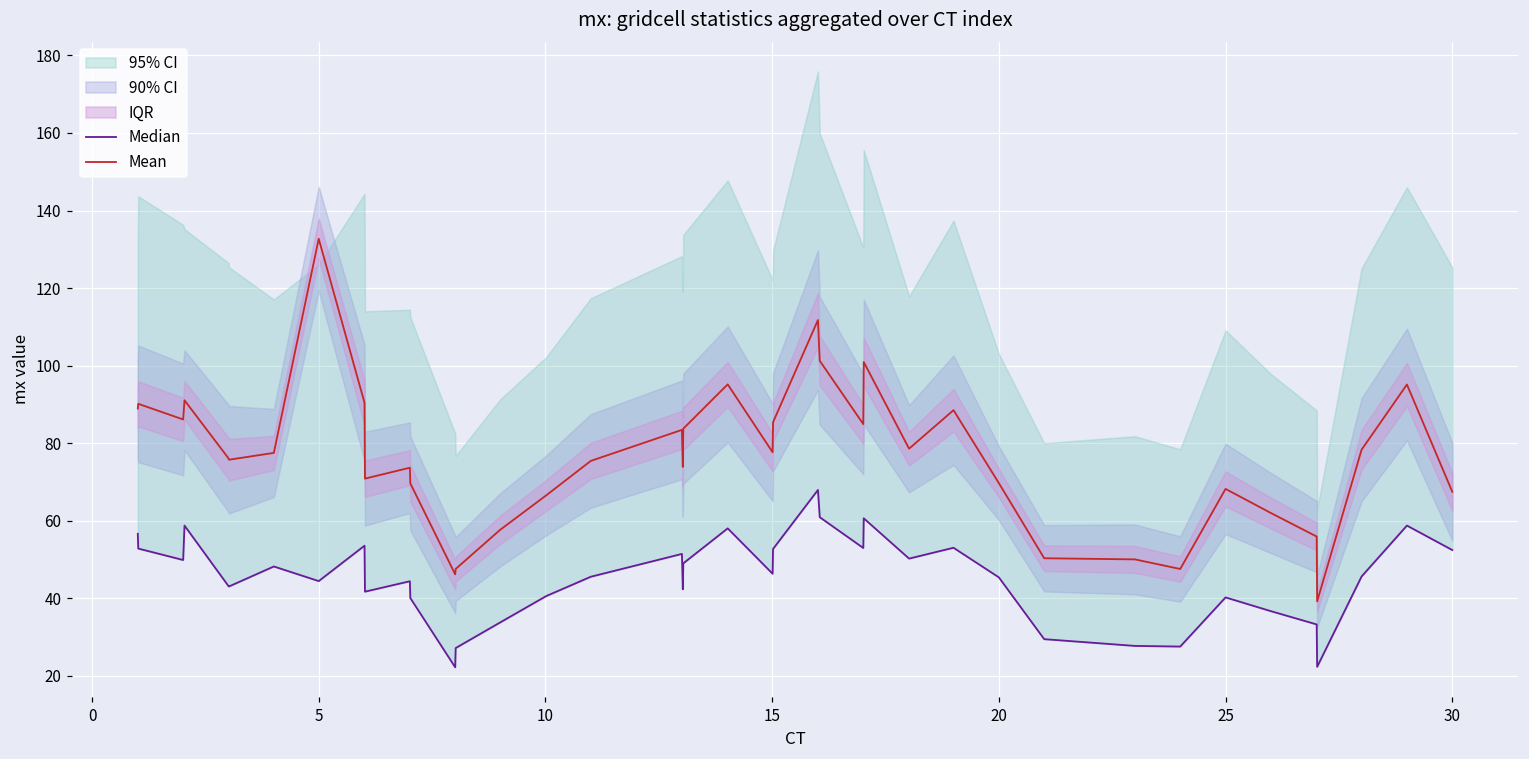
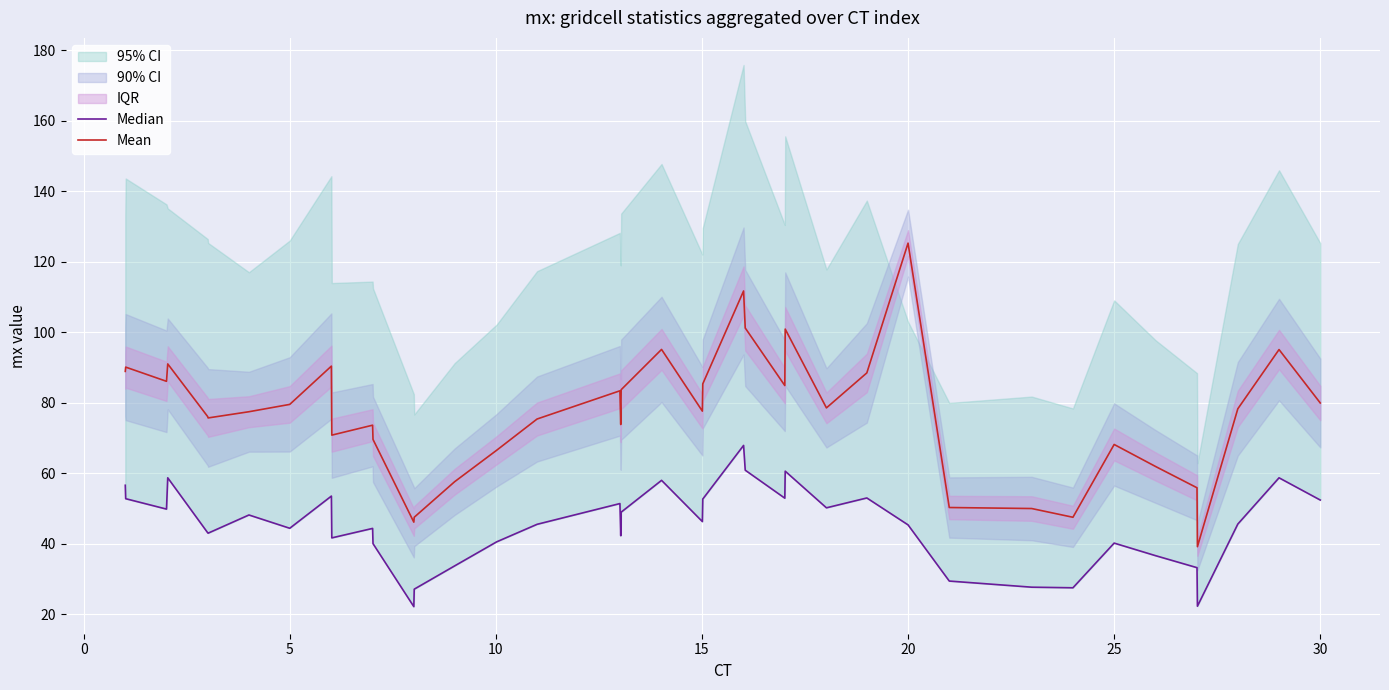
  {
    "Median": {
      "5": 44,
      "20": 45,
      "25": 40,
      "30": 52
    },
    "Mean": {
-     "5": 133,
-     "20": 70,
+     "5": 80,
+     "20": 125,
      "25": 68,
-     "30": 67
+     "30": 80
    }
  }
